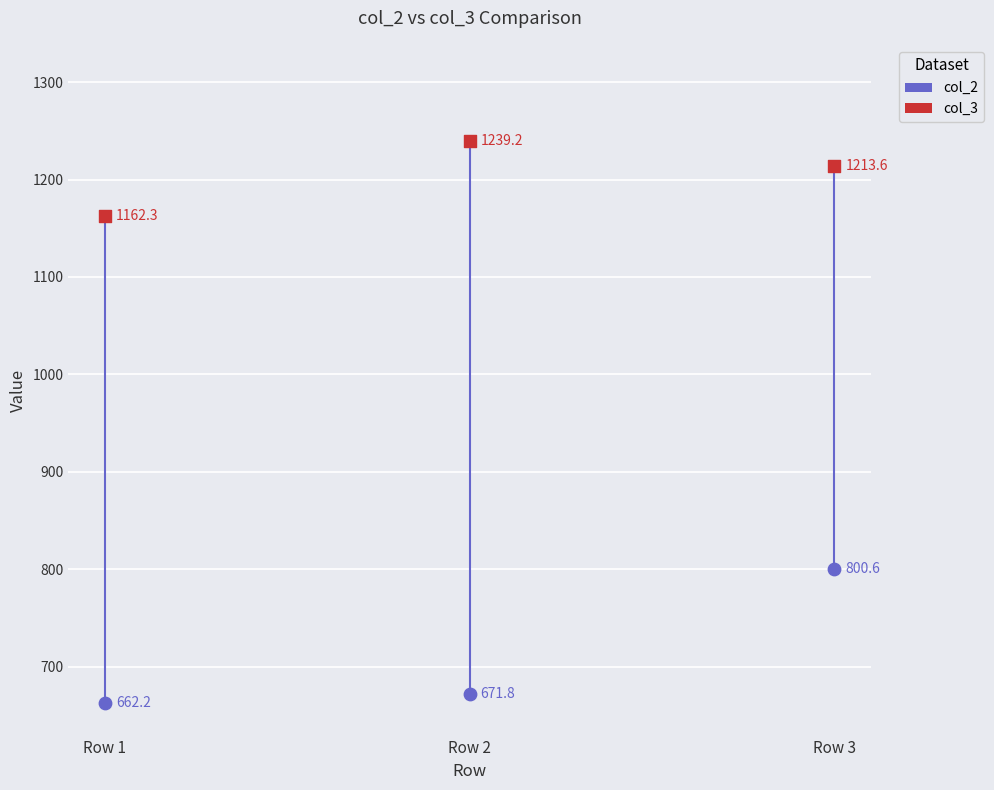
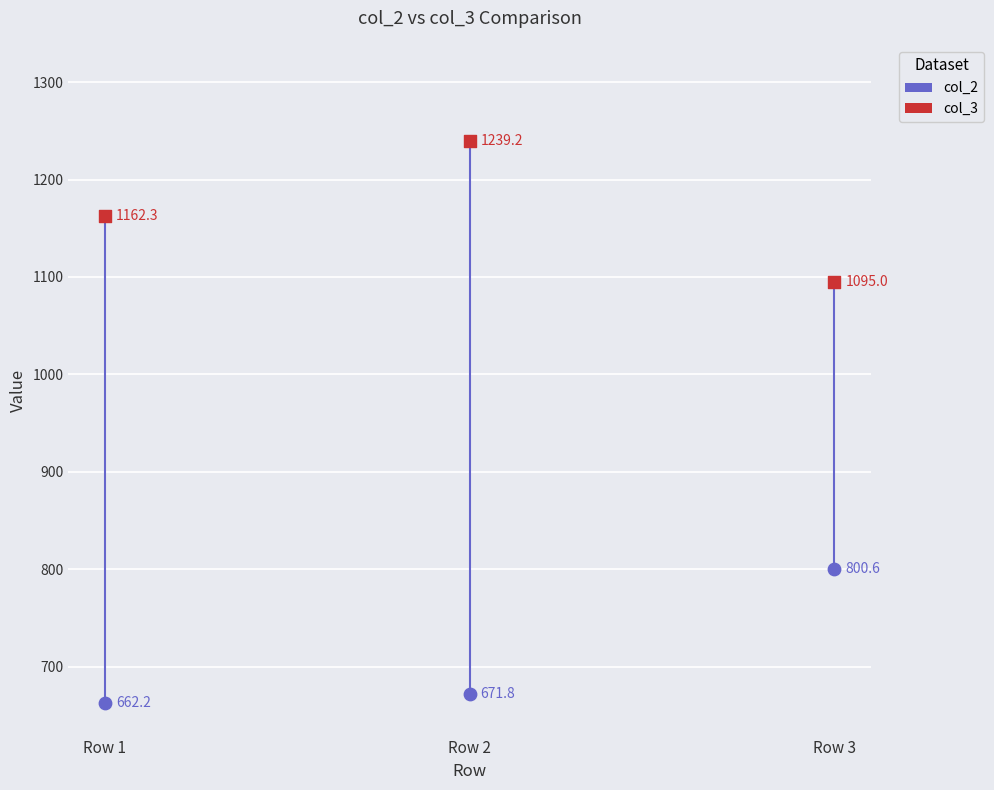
  {
    "col_3": {
-     "Row 3": 1213.6
+     "Row 3": 1095.0
    }
  }
